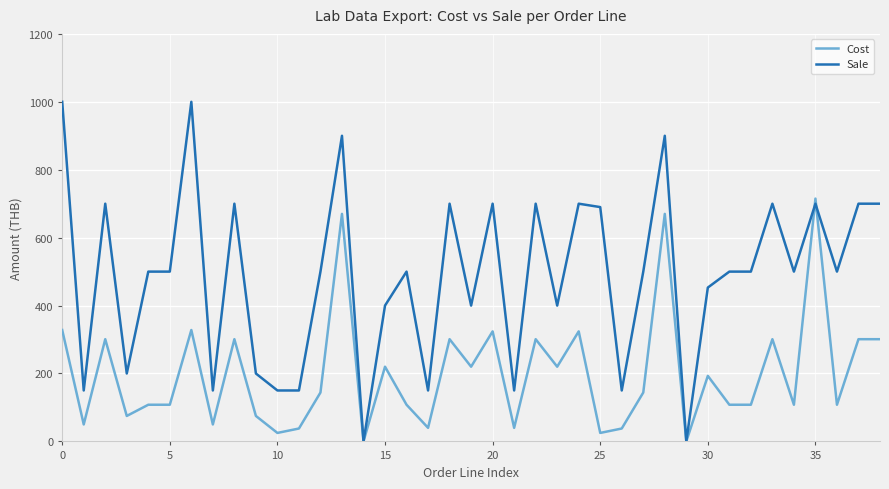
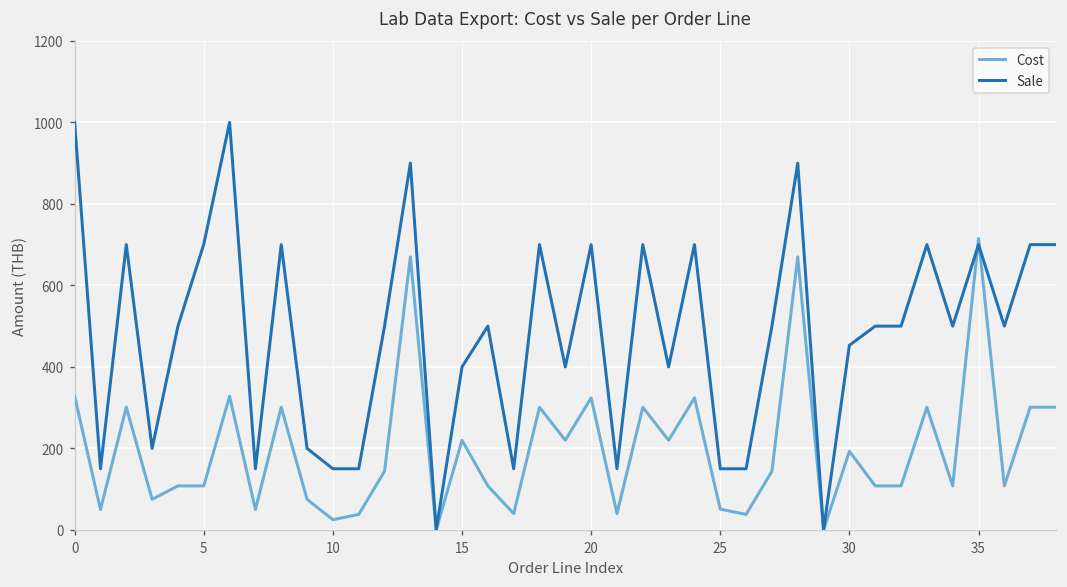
  {
    "Cost": {
      "0": 330,
      "5": 110,
      "10": 30,
      "15": 220,
      "20": 320,
-     "25": 30,
+     "25": 50,
      "30": 190,
      "35": 720
    },
    "Sale": {
      "0": 1000,
-     "5": 500,
+     "5": 700,
      "10": 150,
      "15": 400,
      "20": 700,
-     "25": 690,
+     "25": 150,
      "30": 450,
      "35": 700
    }
  }
